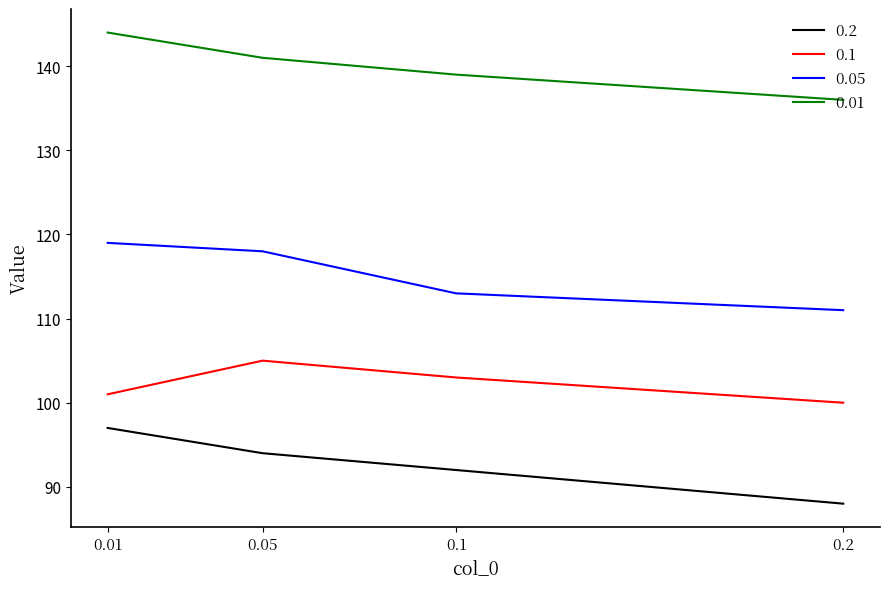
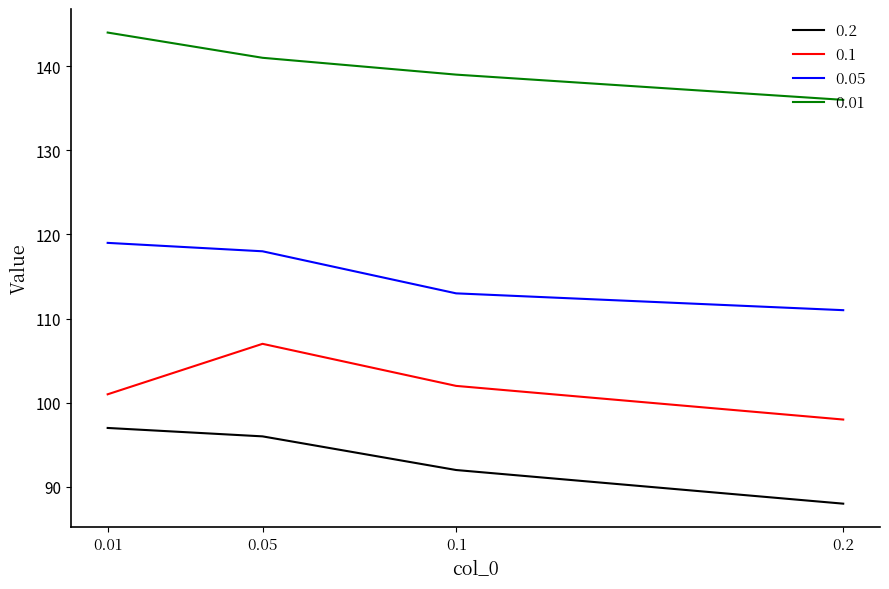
  {
    "0.2": {
      "0.01": 97,
-     "0.05": 94,
+     "0.05": 96,
      "0.1": 92,
      "0.2": 88
    },
    "0.1": {
      "0.01": 101,
-     "0.05": 105,
-     "0.1": 103,
-     "0.2": 100
+     "0.05": 107,
+     "0.1": 102,
+     "0.2": 98
    },
    "0.05": {
      "0.01": 119,
      "0.05": 118,
      "0.1": 113,
      "0.2": 111
    },
    "0.01": {
      "0.01": 144,
      "0.05": 141,
      "0.1": 139,
      "0.2": 136
    }
  }
